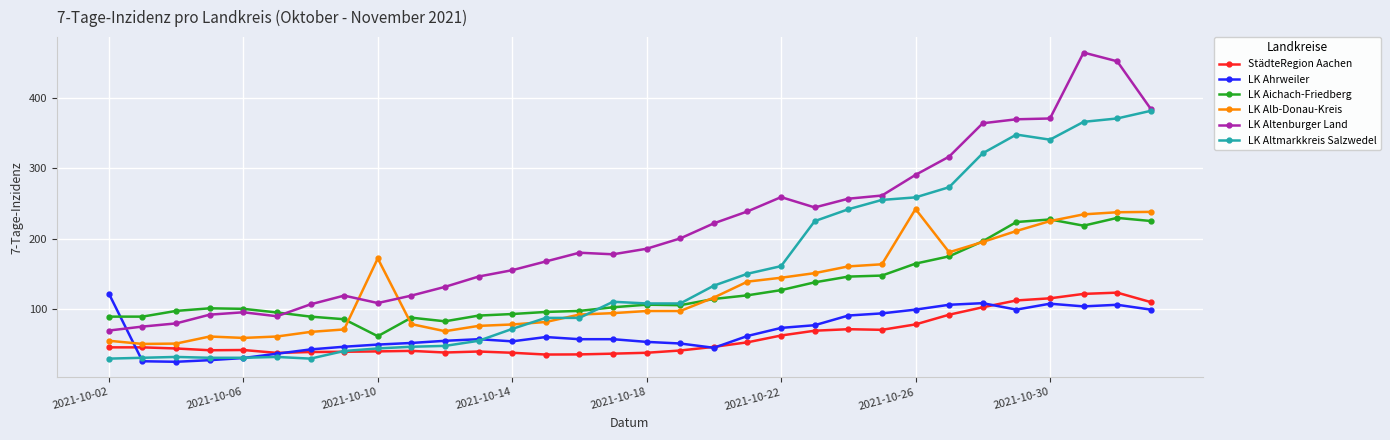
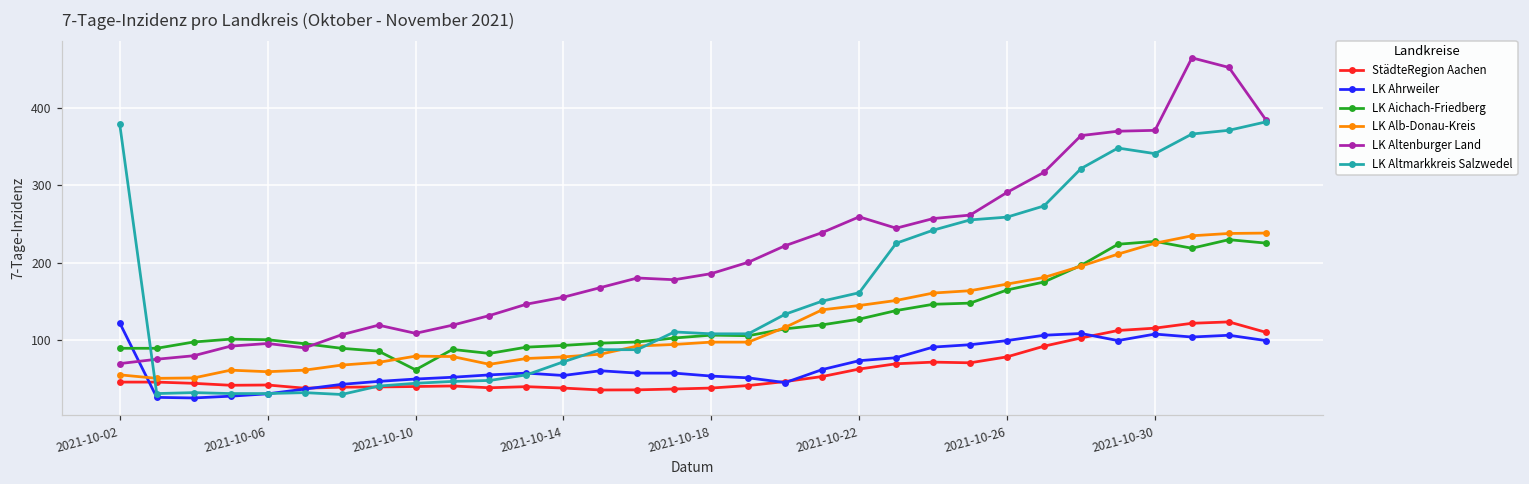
  {
    "StädteRegion Aachen": {
      "2021-10-02": 50,
      "2021-10-06": 40,
      "2021-10-10": 40,
      "2021-10-14": 40,
      "2021-10-18": 40,
      "2021-10-22": 60,
      "2021-10-26": 80,
      "2021-10-30": 110
    },
    "LK Ahrweiler": {
      "2021-10-02": 120,
      "2021-10-10": 50,
      "2021-10-14": 50,
      "2021-10-18": 50,
      "2021-10-22": 70,
      "2021-10-26": 100,
      "2021-10-30": 110
    },
    "LK Aichach-Friedberg": {
      "2021-10-02": 90,
      "2021-10-06": 100,
      "2021-10-10": 60,
      "2021-10-14": 90,
      "2021-10-22": 130,
      "2021-10-26": 160
    },
    "LK Alb-Donau-Kreis": {
      "2021-10-02": 50,
      "2021-10-06": 60,
-     "2021-10-10": 170,
+     "2021-10-10": 80,
      "2021-10-14": 80,
      "2021-10-18": 100,
      "2021-10-22": 140,
-     "2021-10-26": 240
+     "2021-10-26": 170
    },
    "LK Altenburger Land": {
      "2021-10-02": 70,
      "2021-10-06": 100,
      "2021-10-10": 110,
      "2021-10-14": 160,
      "2021-10-18": 190,
      "2021-10-22": 260,
      "2021-10-26": 290,
      "2021-10-30": 370
    },
    "LK Altmarkkreis Salzwedel": {
-     "2021-10-02": 30,
+     "2021-10-02": 380,
      "2021-10-10": 40,
      "2021-10-14": 70,
      "2021-10-22": 160,
      "2021-10-26": 260,
      "2021-10-30": 340
    }
  }
